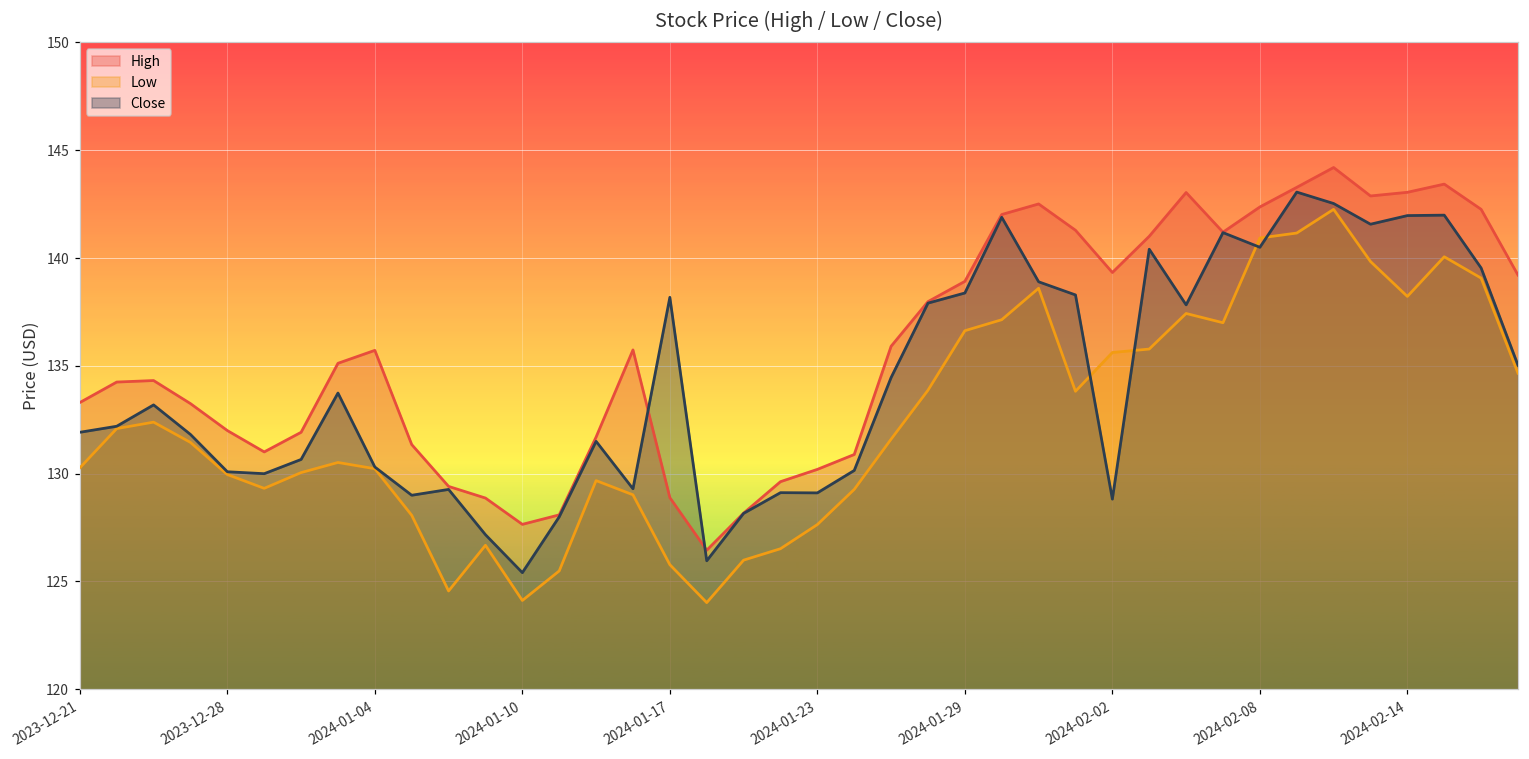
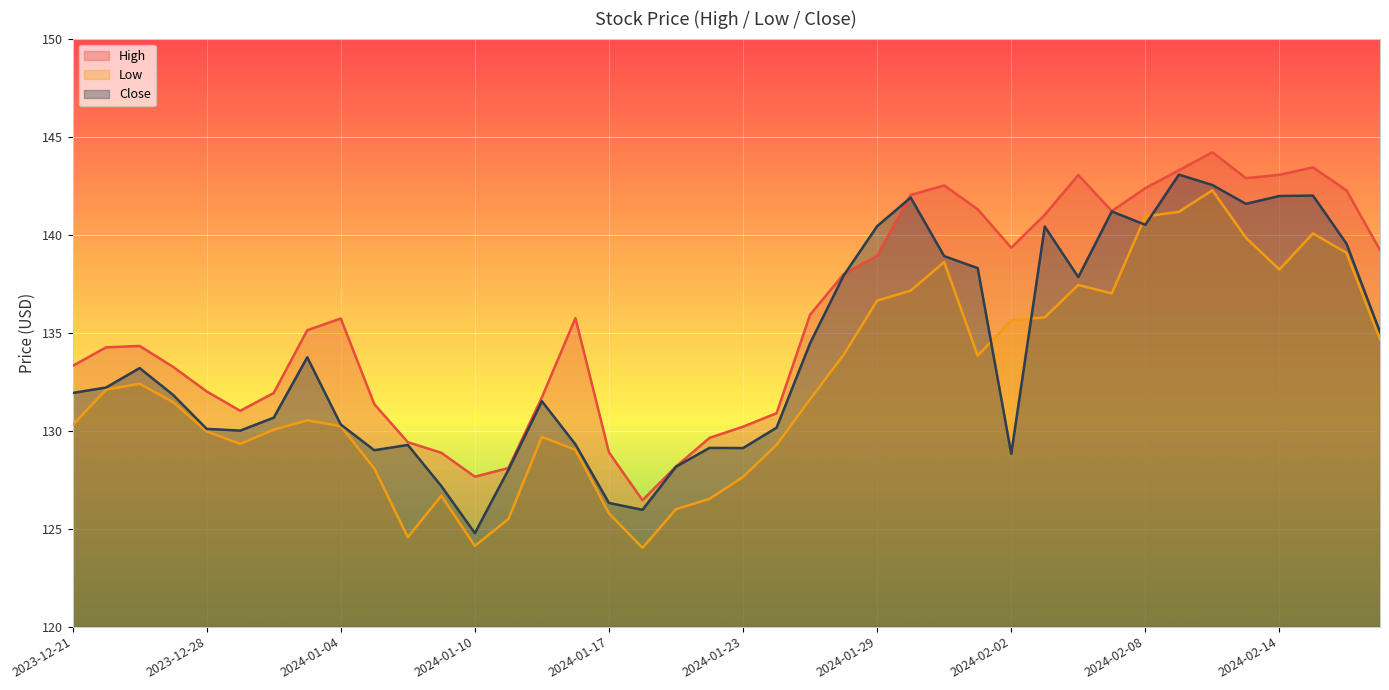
  {
    "Close": {
      "2023-12-21": 131.9,
-     "2024-01-10": 125.4,
-     "2024-01-17": 138.2,
+     "2024-01-10": 124.8,
+     "2024-01-17": 126.3,
      "2024-01-23": 129.1,
-     "2024-01-29": 138.4,
+     "2024-01-29": 140.4,
      "2024-02-02": 128.8,
      "2024-02-08": 140.5,
      "2024-02-14": 142.0
    }
  }
